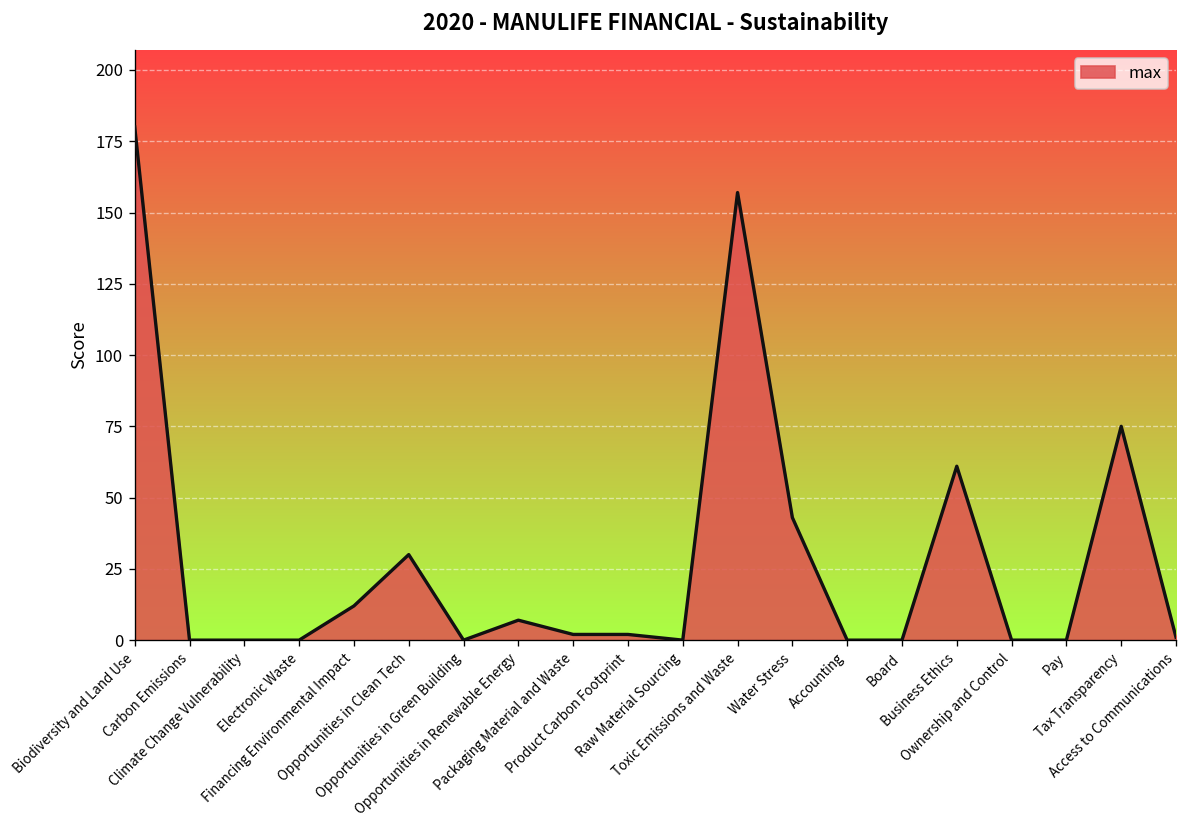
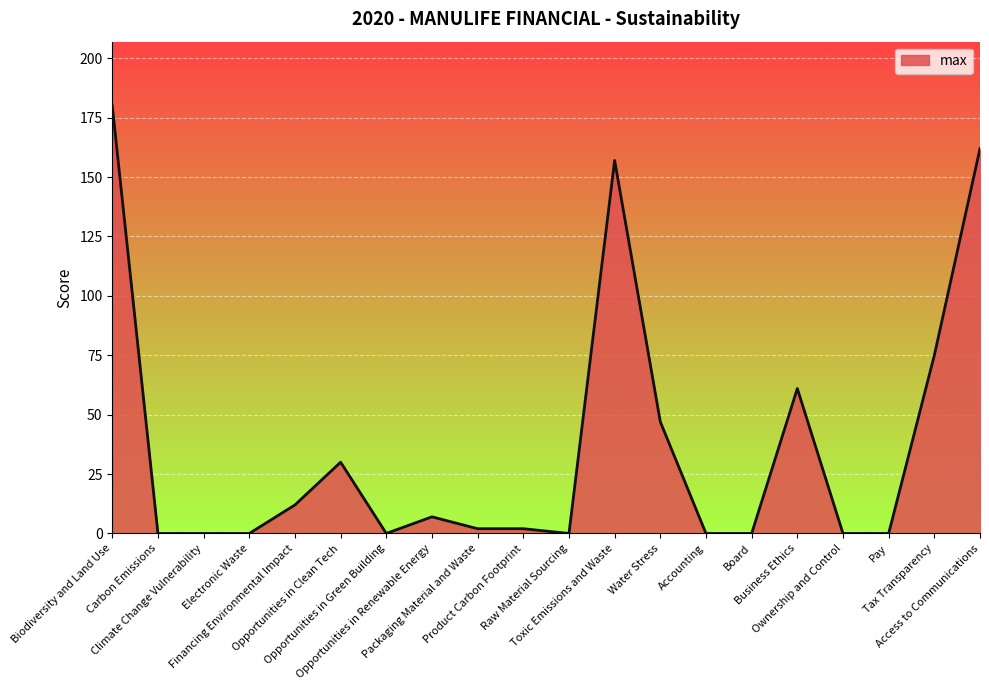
  {
    "Biodiversity and Land Use": 180,
    "Carbon Emissions": 0,
    "Climate Change Vulnerability": 0,
    "Electronic Waste": 0,
    "Financing Environmental Impact": 12,
    "Opportunities in Clean Tech": 30,
    "Opportunities in Green Building": 0,
    "Opportunities in Renewable Energy": 7,
    "Packaging Material and Waste": 2,
    "Product Carbon Footprint": 2,
    "Raw Material Sourcing": 0,
    "Toxic Emissions and Waste": 157,
-   "Water Stress": 43,
+   "Water Stress": 47,
    "Accounting": 0,
    "Board": 0,
    "Business Ethics": 61,
    "Ownership and Control": 0,
    "Pay": 0,
    "Tax Transparency": 75,
-   "Access to Communications": 1
+   "Access to Communications": 162
  }
